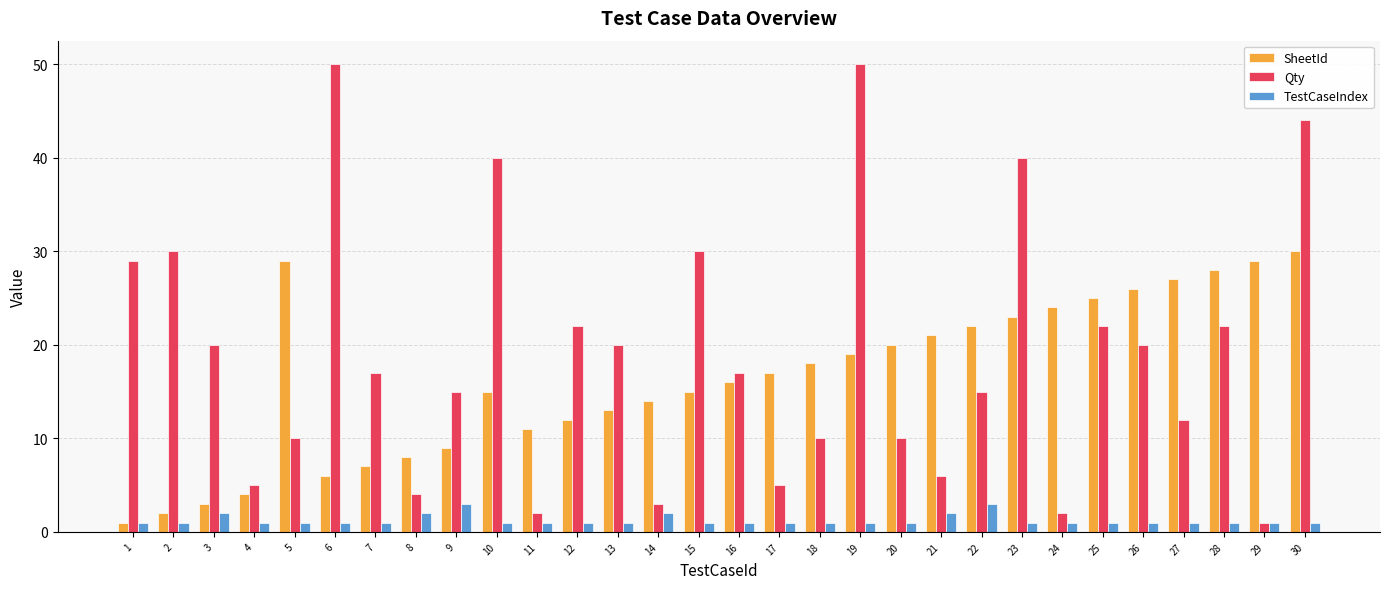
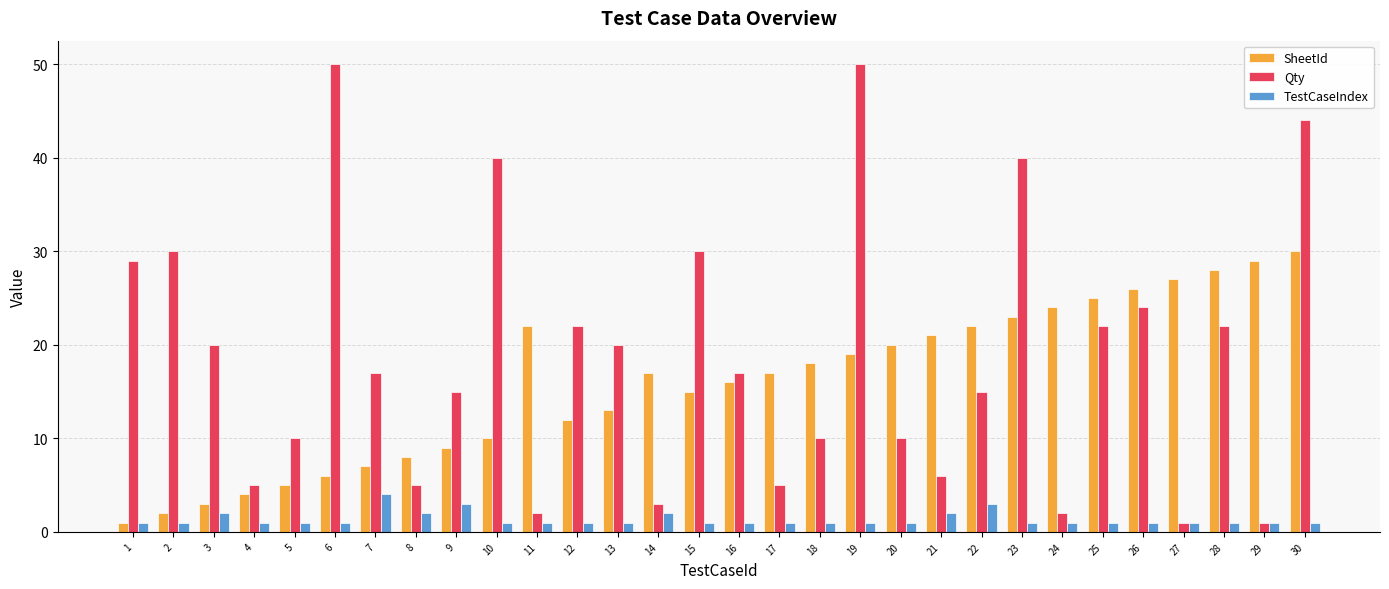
  {
    "SheetId": {
      "1": 1,
      "2": 2,
      "3": 3,
      "4": 4,
-     "5": 29,
+     "5": 5,
      "6": 6,
      "7": 7,
      "8": 8,
      "9": 9,
-     "10": 15,
-     "11": 11,
+     "10": 10,
+     "11": 22,
      "12": 12,
      "13": 13,
-     "14": 14,
+     "14": 17,
      "15": 15,
      "16": 16,
      "17": 17,
      "18": 18,
      "19": 19,
      "20": 20,
      "21": 21,
      "22": 22,
      "23": 23,
      "24": 24,
      "25": 25,
      "26": 26,
      "27": 27,
      "28": 28,
      "29": 29,
      "30": 30
    },
    "Qty": {
      "1": 29,
      "2": 30,
      "3": 20,
      "4": 5,
      "5": 10,
      "6": 50,
      "7": 17,
-     "8": 4,
+     "8": 5,
      "9": 15,
      "10": 40,
      "11": 2,
      "12": 22,
      "13": 20,
      "14": 3,
      "15": 30,
      "16": 17,
      "17": 5,
      "18": 10,
      "19": 50,
      "20": 10,
      "21": 6,
      "22": 15,
      "23": 40,
      "24": 2,
      "25": 22,
-     "26": 20,
-     "27": 12,
+     "26": 24,
+     "27": 1,
      "28": 22,
      "29": 1,
      "30": 44
    },
    "TestCaseIndex": {
      "1": 1,
      "2": 1,
      "3": 2,
      "4": 1,
      "5": 1,
      "6": 1,
-     "7": 1,
+     "7": 4,
      "8": 2,
      "9": 3,
      "10": 1,
      "11": 1,
      "12": 1,
      "13": 1,
      "14": 2,
      "15": 1,
      "16": 1,
      "17": 1,
      "18": 1,
      "19": 1,
      "20": 1,
      "21": 2,
      "22": 3,
      "23": 1,
      "24": 1,
      "25": 1,
      "26": 1,
      "27": 1,
      "28": 1,
      "29": 1,
      "30": 1
    }
  }
